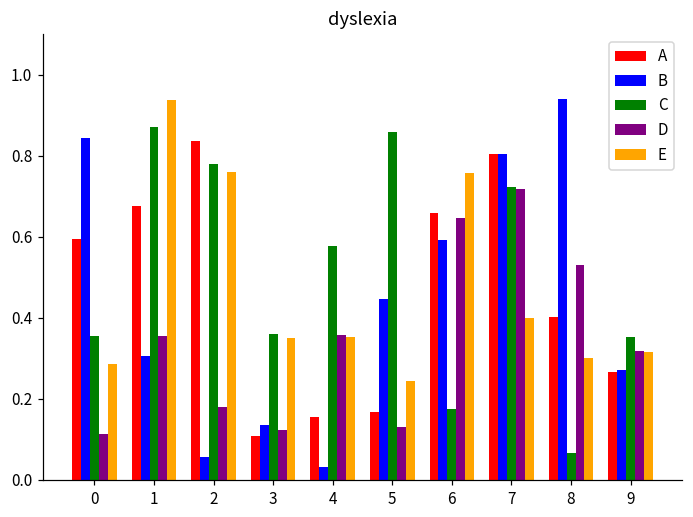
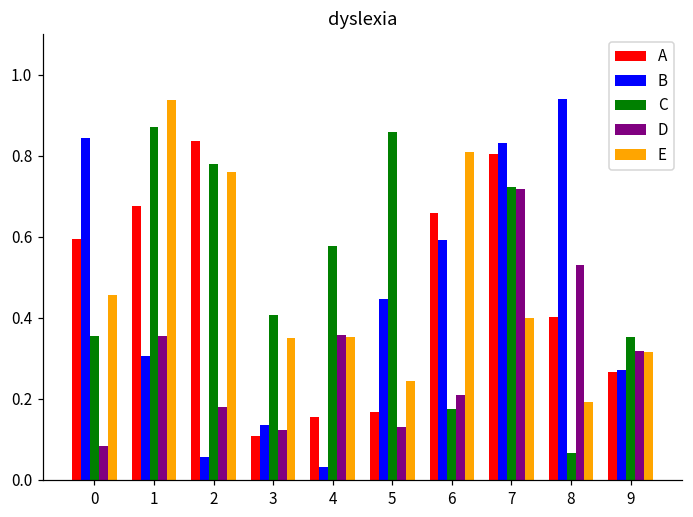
  {
    "A": {
      "0": 0.60,
      "1": 0.68,
      "2": 0.84,
      "3": 0.11,
      "4": 0.16,
      "5": 0.17,
      "6": 0.66,
      "7": 0.81,
      "8": 0.40,
      "9": 0.27
    },
    "B": {
      "0": 0.84,
      "1": 0.31,
      "2": 0.06,
      "3": 0.13,
      "4": 0.03,
      "5": 0.45,
      "6": 0.59,
-     "7": 0.81,
+     "7": 0.83,
      "8": 0.94,
      "9": 0.27
    },
    "C": {
      "0": 0.36,
      "1": 0.87,
      "2": 0.78,
-     "3": 0.36,
+     "3": 0.41,
      "4": 0.58,
      "5": 0.86,
      "6": 0.17,
      "7": 0.72,
      "8": 0.07,
      "9": 0.35
    },
    "D": {
-     "0": 0.11,
+     "0": 0.08,
      "1": 0.35,
      "2": 0.18,
      "3": 0.12,
      "4": 0.36,
      "5": 0.13,
-     "6": 0.65,
+     "6": 0.21,
      "7": 0.72,
      "8": 0.53,
      "9": 0.32
    },
    "E": {
-     "0": 0.29,
+     "0": 0.46,
      "1": 0.94,
      "2": 0.76,
      "3": 0.35,
      "4": 0.35,
      "5": 0.24,
-     "6": 0.76,
+     "6": 0.81,
      "7": 0.40,
-     "8": 0.30,
+     "8": 0.19,
      "9": 0.32
    }
  }
